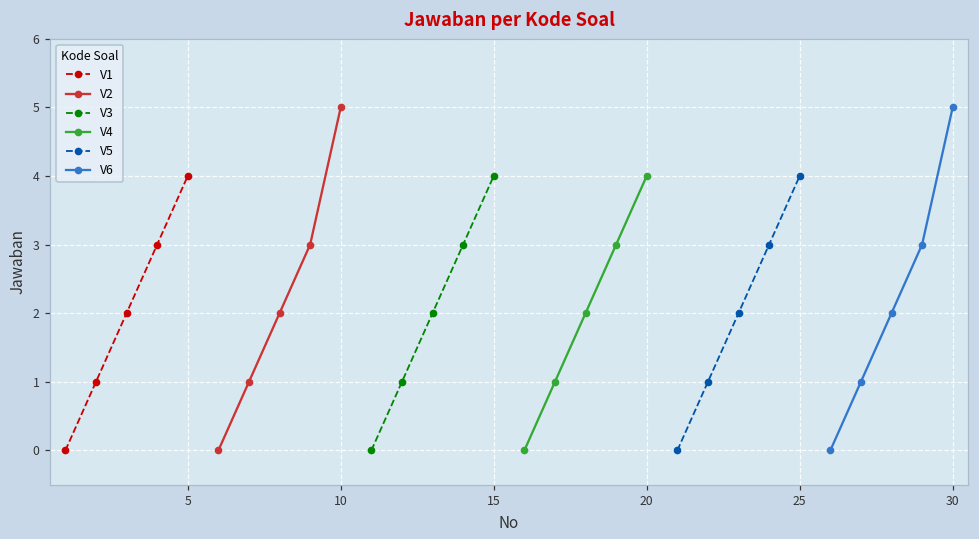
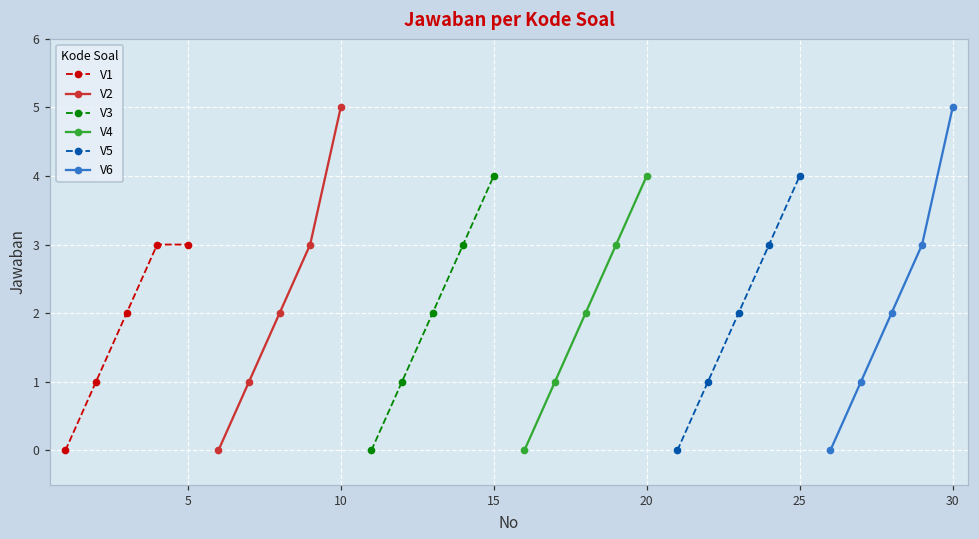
  {
    "V1": {
-     "5": 4
+     "5": 3
    },
    "V2": {
      "10": 5
    },
    "V3": {
      "15": 4
    },
    "V4": {
      "20": 4
    },
    "V5": {
      "25": 4
    },
    "V6": {
      "30": 5
    }
  }
